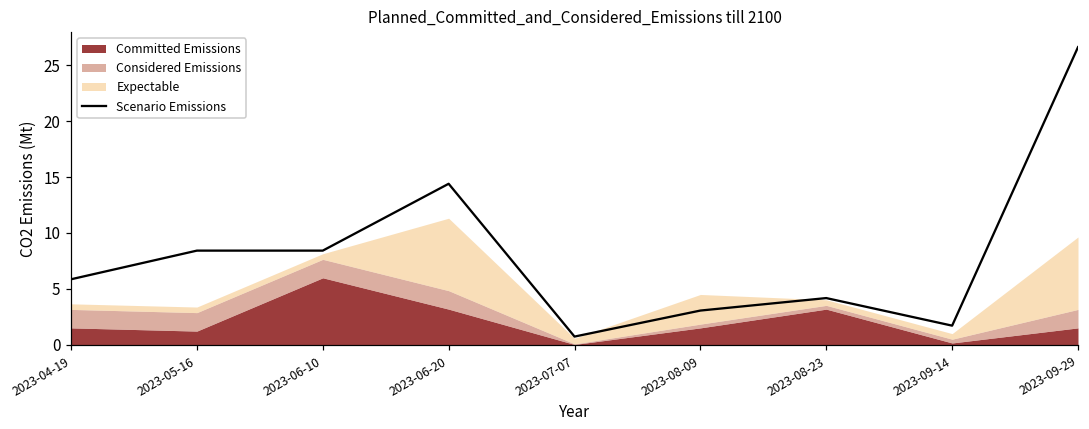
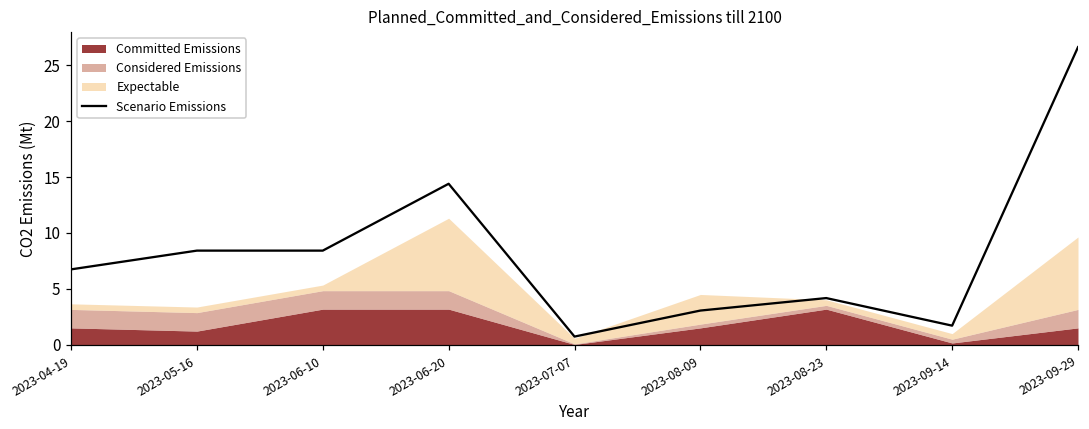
  {
    "Scenario Emissions": {
-     "2023-04-19": 5.9,
+     "2023-04-19": 6.7,
      "2023-05-16": 8.4,
      "2023-06-10": 8.4,
      "2023-06-20": 14.4,
      "2023-08-09": 3.1,
      "2023-09-14": 1.7,
      "2023-09-29": 26.6
    },
    "Committed Emissions": {
      "2023-04-19": 1.5,
      "2023-05-16": 1.2,
-     "2023-06-10": 6.0,
+     "2023-06-10": 3.2,
      "2023-06-20": 3.2,
      "2023-08-09": 1.5,
      "2023-08-23": 3.2,
      "2023-09-29": 1.5
    },
    "Considered Emissions": {
      "2023-04-19": 1.7,
      "2023-05-16": 1.7,
      "2023-06-10": 1.7,
      "2023-06-20": 1.7,
      "2023-08-09": 0.3,
      "2023-08-23": 0.3,
      "2023-09-14": 0.3,
      "2023-09-29": 1.7
    },
    "Expectable": {
      "2023-04-19": 0.5,
      "2023-05-16": 0.5,
      "2023-06-10": 0.5,
      "2023-06-20": 6.5,
      "2023-08-09": 2.7,
      "2023-09-14": 0.5,
      "2023-09-29": 6.5
    }
  }
